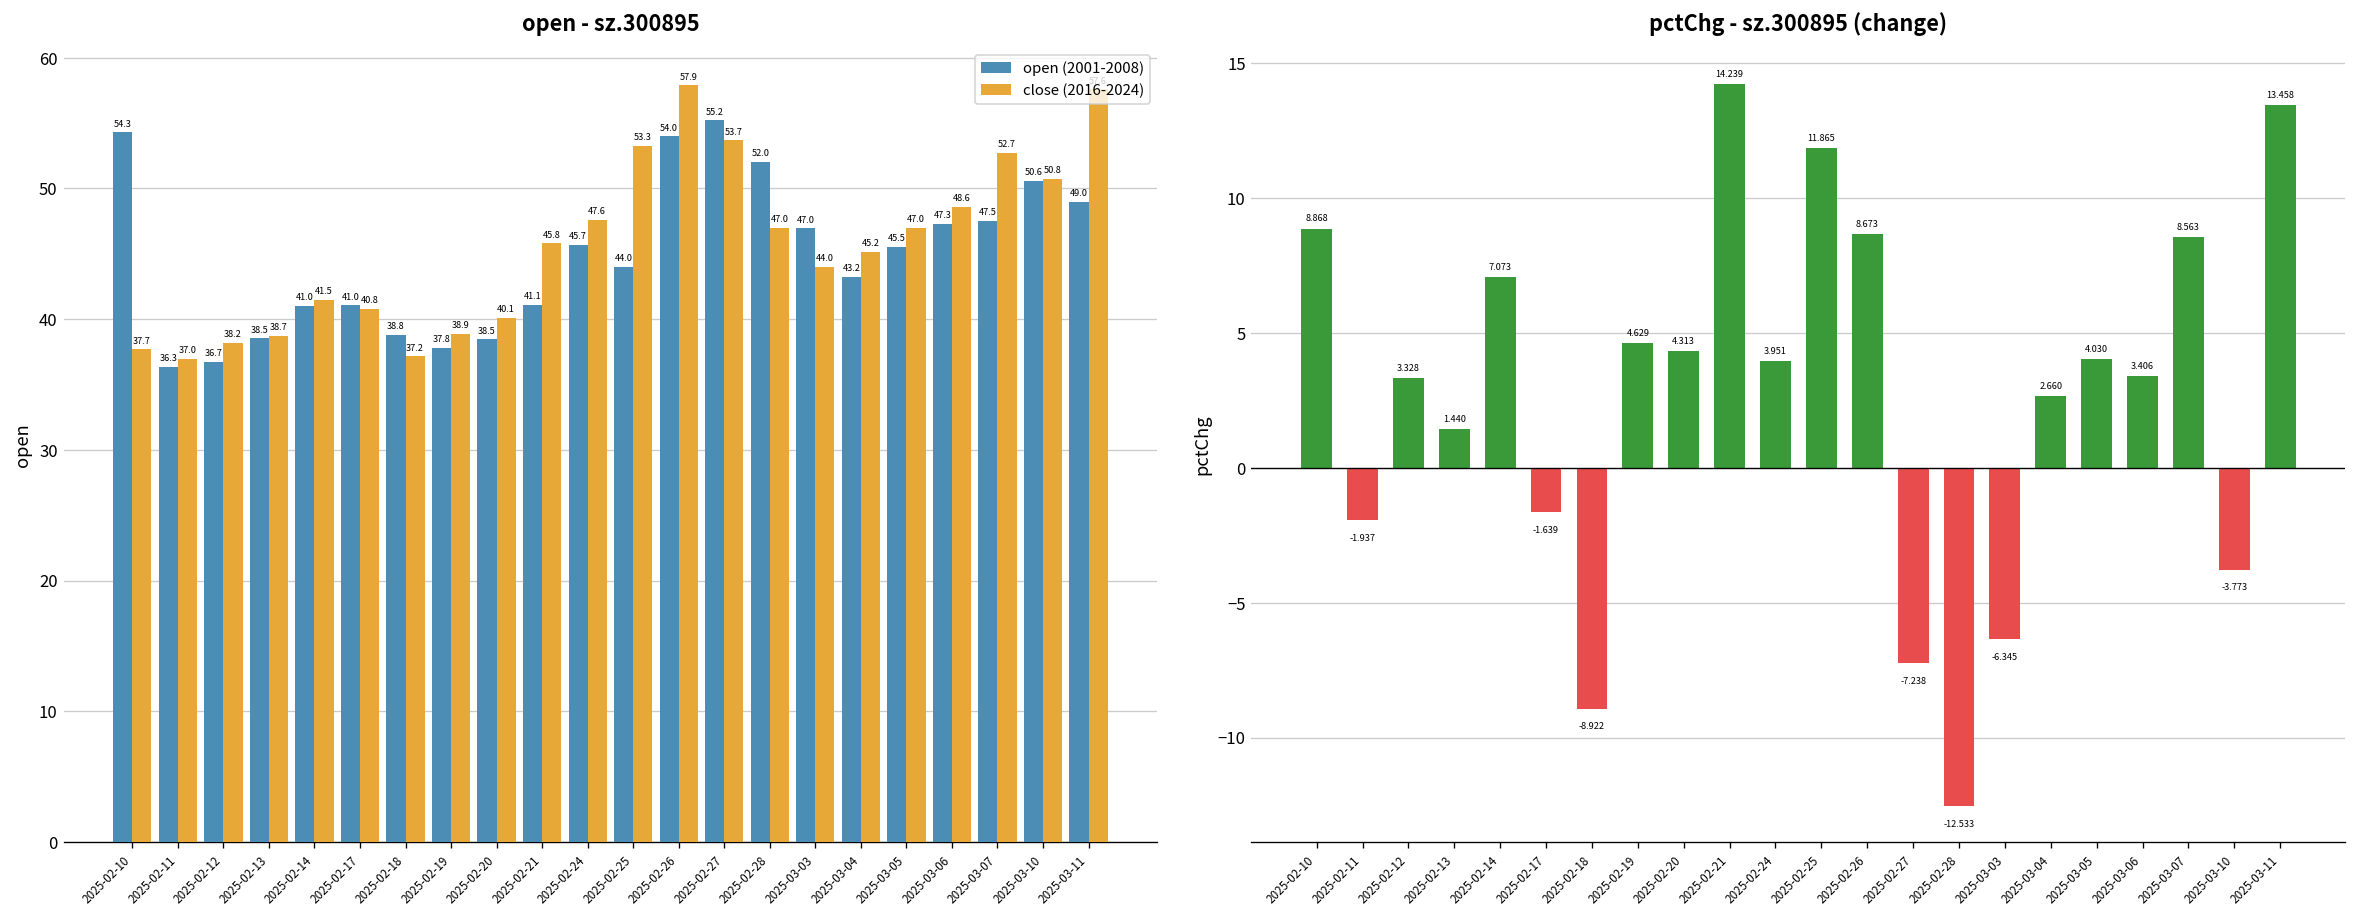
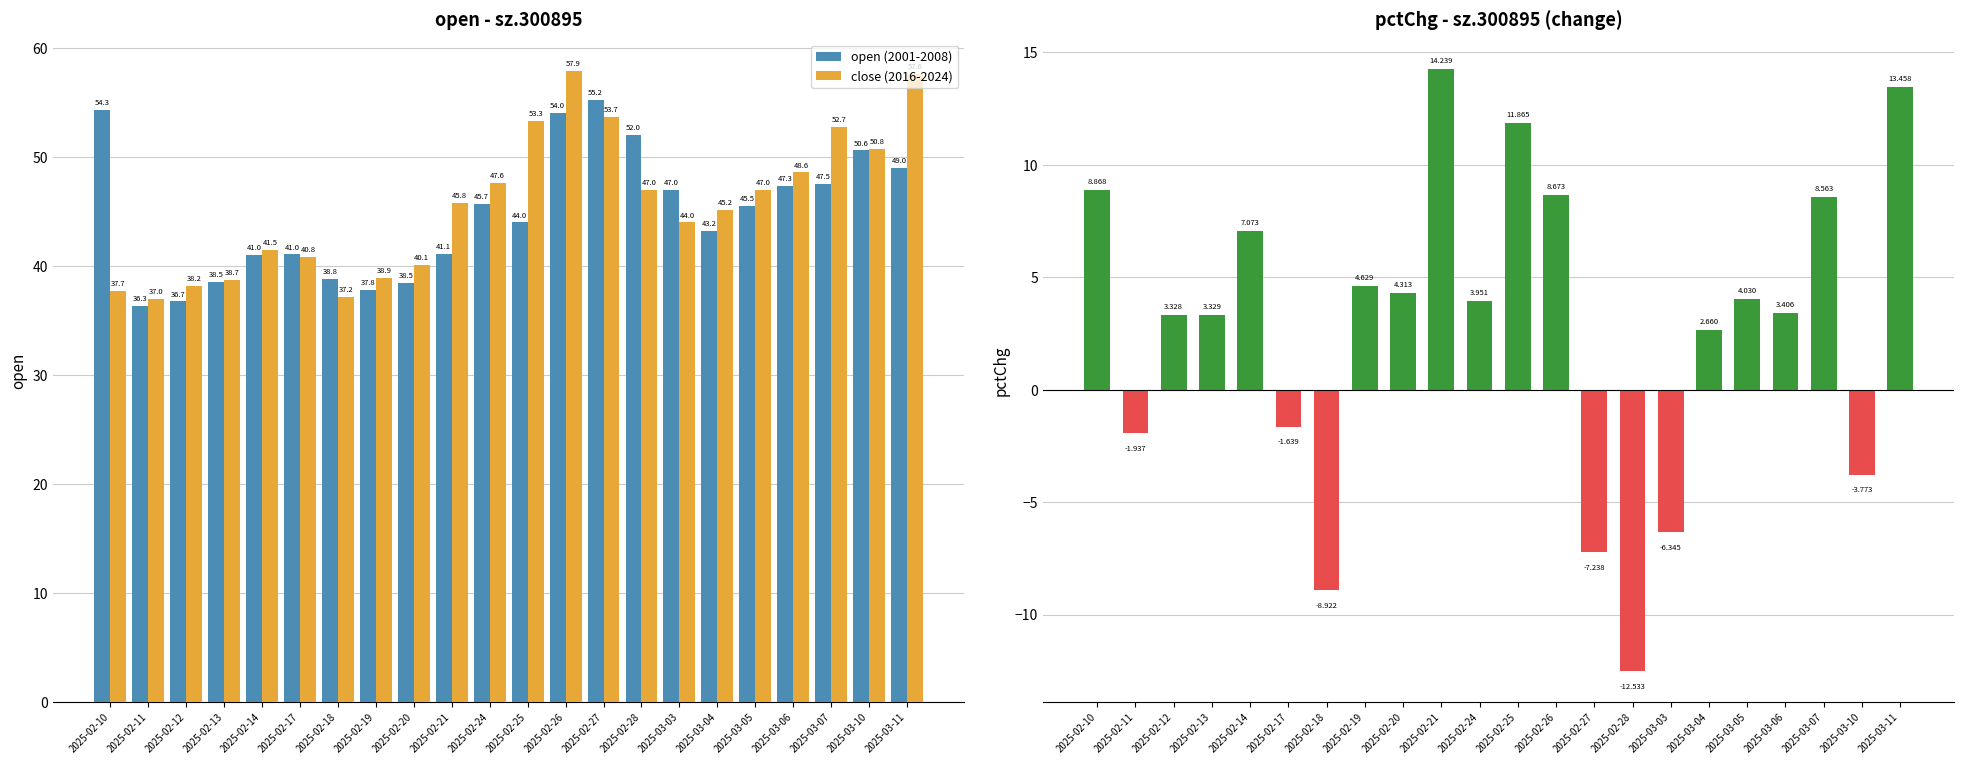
  {
    "open - sz.300895": {
      "open (2001-2008)": {
        "2025-02-10": 54.3,
        "2025-02-11": 36.3,
        "2025-02-12": 36.7,
        "2025-02-13": 38.5,
        "2025-02-14": 41.0,
        "2025-02-17": 41.0,
        "2025-02-18": 38.8,
        "2025-02-19": 37.8,
        "2025-02-20": 38.5,
        "2025-02-21": 41.1,
        "2025-02-24": 45.7,
        "2025-02-25": 44.0,
        "2025-02-26": 54.0,
        "2025-02-27": 55.2,
        "2025-02-28": 52.0,
        "2025-03-03": 47.0,
        "2025-03-04": 43.2,
        "2025-03-05": 45.5,
        "2025-03-06": 47.3,
        "2025-03-07": 47.5,
        "2025-03-10": 50.6,
        "2025-03-11": 49.0
      },
      "close (2016-2024)": {
        "2025-02-10": 37.7,
        "2025-02-11": 37.0,
        "2025-02-12": 38.2,
        "2025-02-13": 38.7,
        "2025-02-14": 41.5,
        "2025-02-17": 40.8,
        "2025-02-18": 37.2,
        "2025-02-19": 38.9,
        "2025-02-20": 40.1,
        "2025-02-21": 45.8,
        "2025-02-24": 47.6,
        "2025-02-25": 53.3,
        "2025-02-26": 57.9,
        "2025-02-27": 53.7,
        "2025-02-28": 47.0,
        "2025-03-03": 44.0,
        "2025-03-04": 45.2,
        "2025-03-05": 47.0,
        "2025-03-06": 48.6,
        "2025-03-07": 52.7,
        "2025-03-10": 50.8
      }
    },
    "pctChg - sz.300895 (change)": {
      "2025-02-10": 8.868,
      "2025-02-11": -1.937,
      "2025-02-12": 3.328,
-     "2025-02-13": 1.440,
+     "2025-02-13": 3.329,
      "2025-02-14": 7.073,
      "2025-02-17": -1.639,
      "2025-02-18": -8.922,
      "2025-02-19": 4.629,
      "2025-02-20": 4.313,
      "2025-02-21": 14.239,
      "2025-02-24": 3.951,
      "2025-02-25": 11.865,
      "2025-02-26": 8.673,
      "2025-02-27": -7.238,
      "2025-02-28": -12.533,
      "2025-03-03": -6.345,
      "2025-03-04": 2.660,
      "2025-03-05": 4.030,
      "2025-03-06": 3.406,
      "2025-03-07": 8.563,
      "2025-03-10": -3.773,
      "2025-03-11": 13.458
    }
  }
